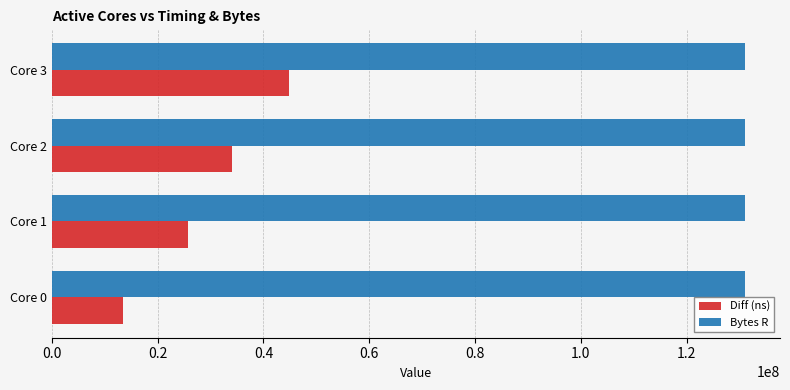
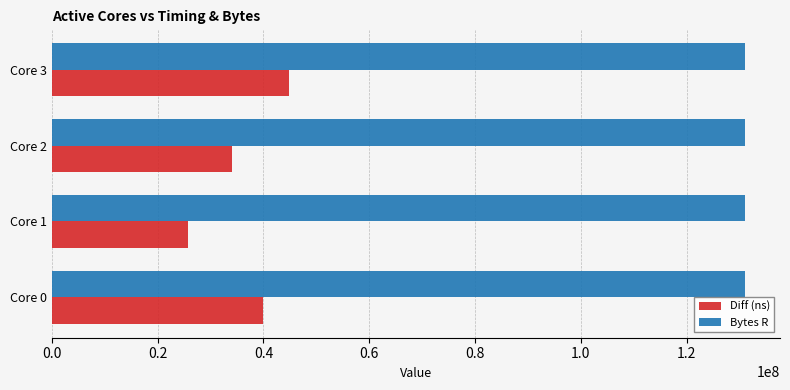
  {
    "Diff (ns)": {
      "Core 3": 45000000,
      "Core 2": 34000000,
      "Core 1": 26000000,
-     "Core 0": 14000000
+     "Core 0": 40000000
    },
    "Bytes R": {
      "Core 3": 131000000,
      "Core 2": 131000000,
      "Core 1": 131000000,
      "Core 0": 131000000
    }
  }
